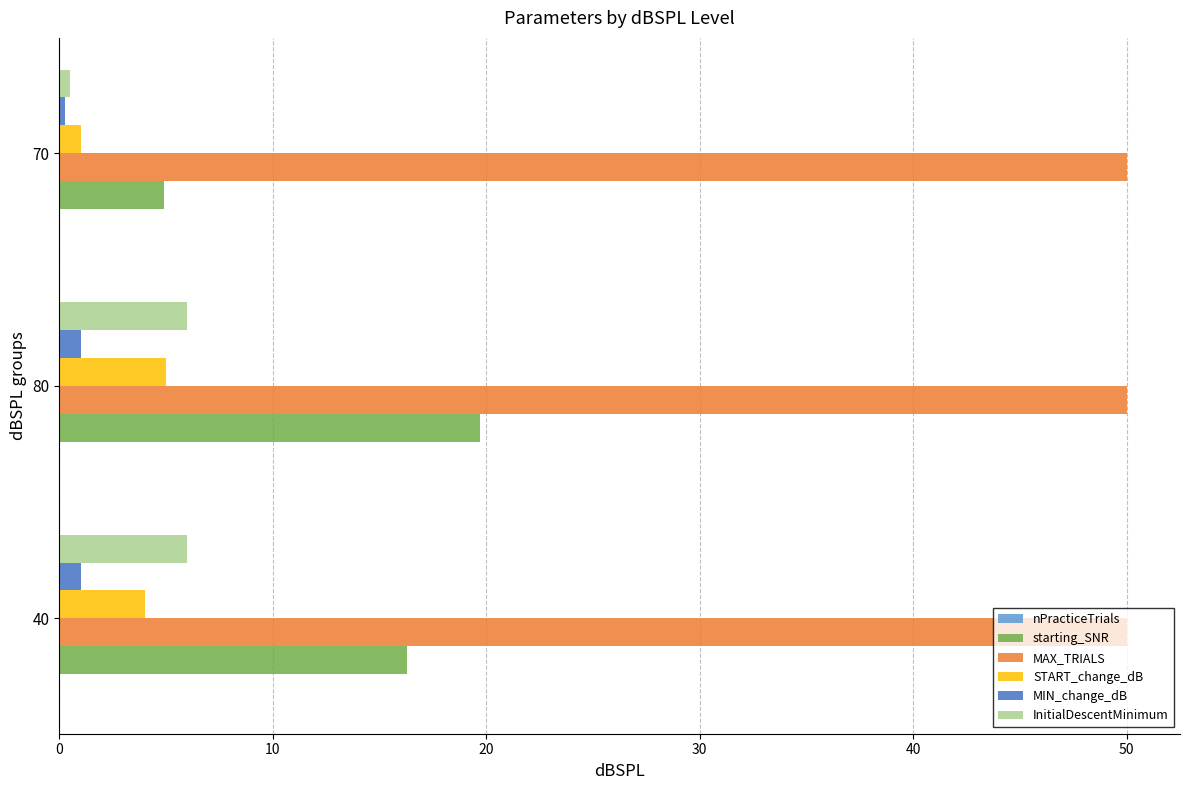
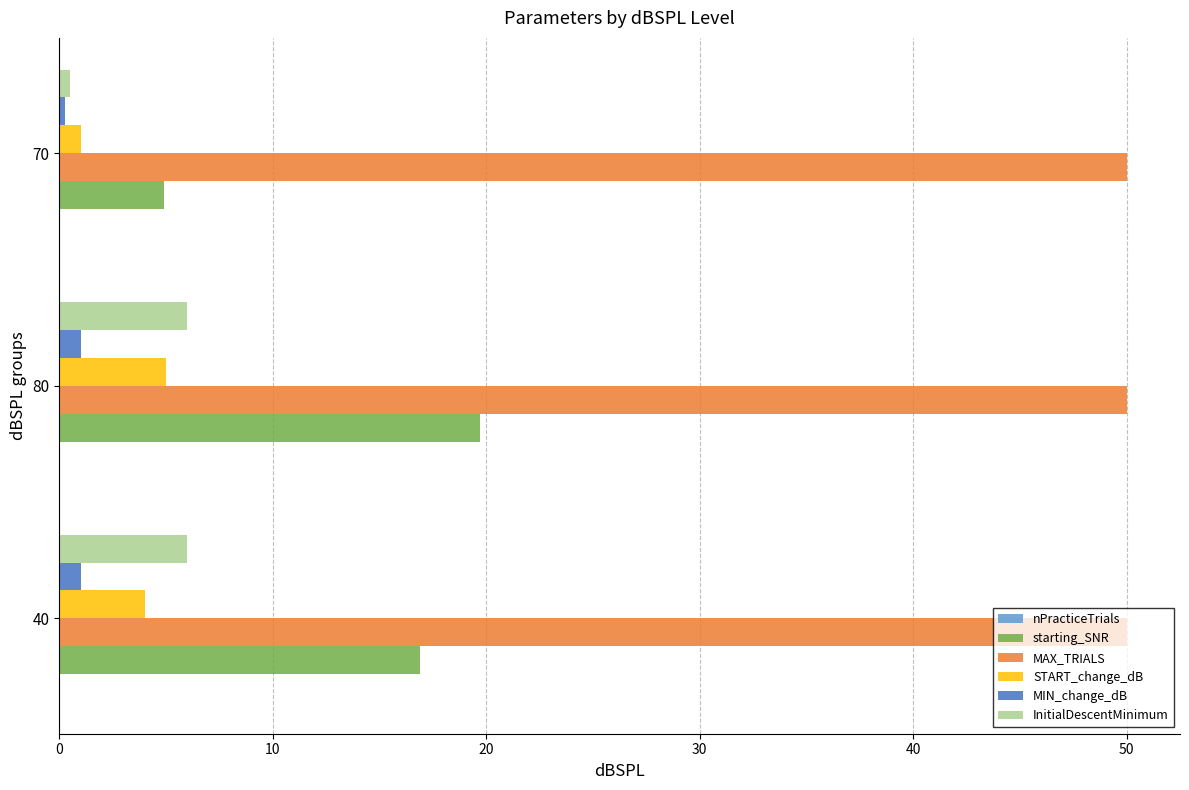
  {
    "starting_SNR": {
      "70": 4.9,
      "80": 19.7,
-     "40": 16.3
+     "40": 16.9
    },
    "MAX_TRIALS": {
      "70": 50.0,
      "80": 50.0
    },
    "START_change_dB": {
      "70": 1.0,
      "80": 5.0,
      "40": 4.0
    },
    "InitialDescentMinimum": {
      "70": 0.5,
      "80": 6.0,
      "40": 6.0
    }
  }
